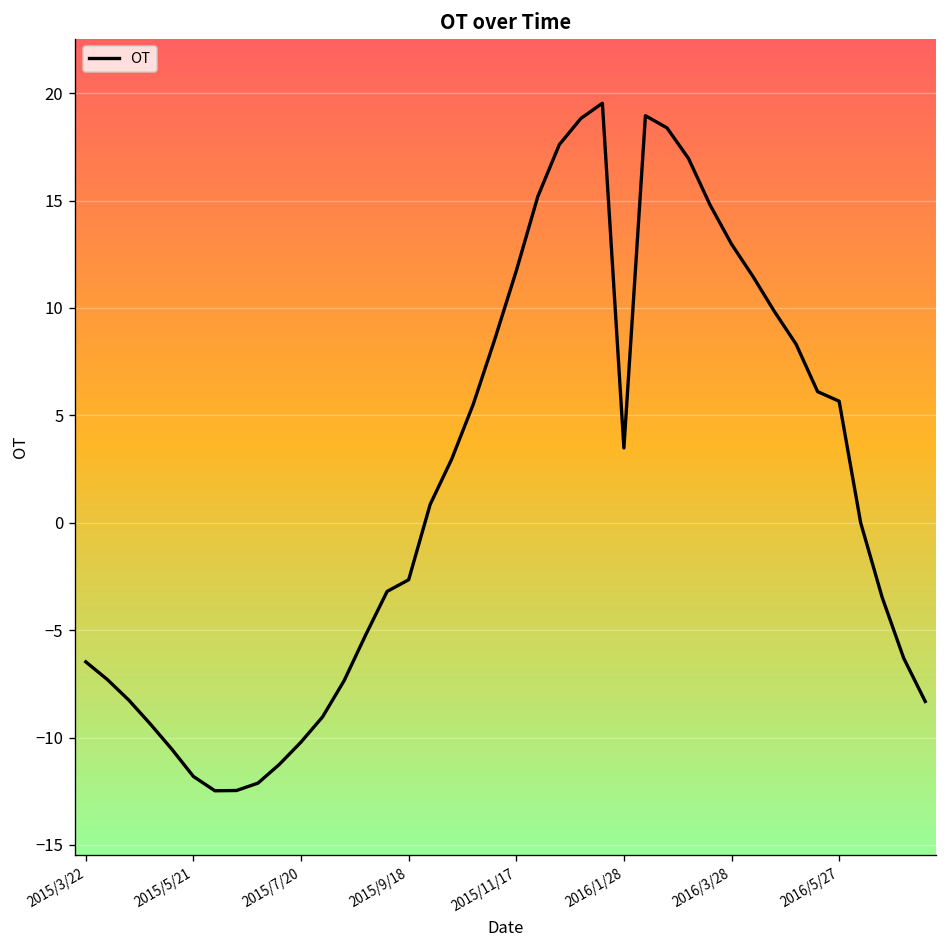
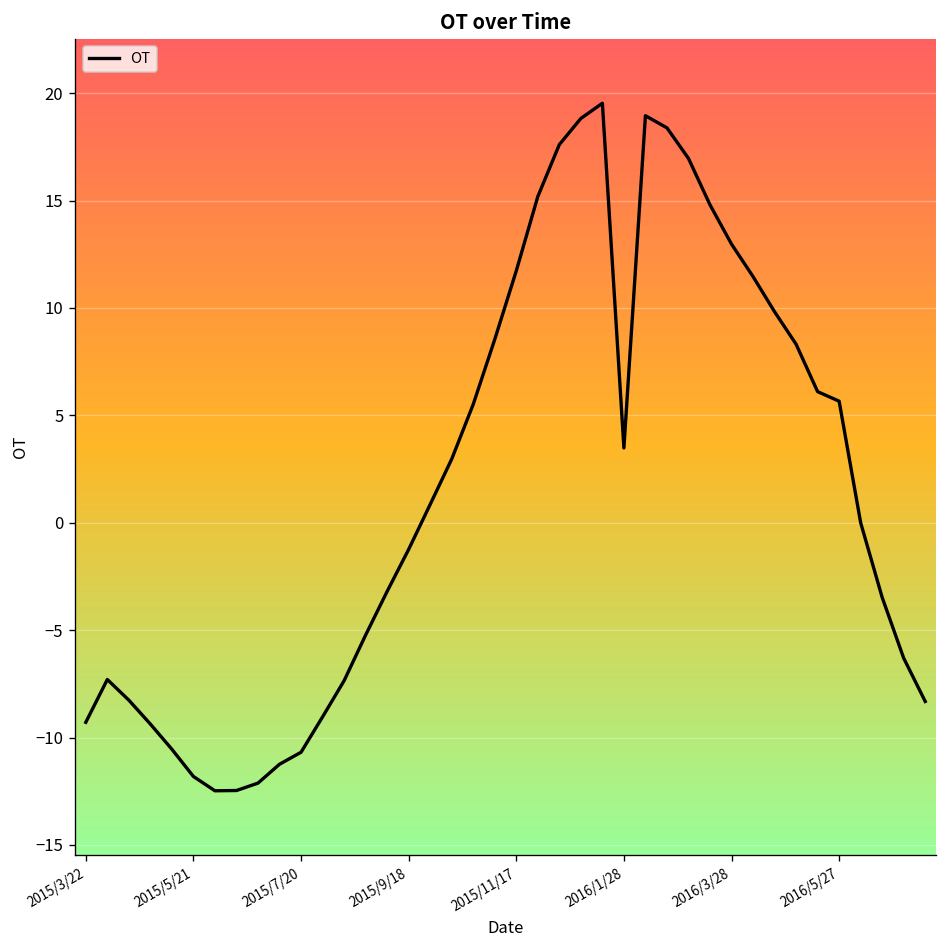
  {
-   "2015/3/22": -6.5,
+   "2015/3/22": -9.3,
    "2015/5/21": -11.8,
-   "2015/7/20": -10.2,
-   "2015/9/18": -2.7,
+   "2015/7/20": -10.7,
+   "2015/9/18": -1.2,
    "2015/11/17": 11.7,
    "2016/1/28": 3.5,
    "2016/3/28": 13.0,
    "2016/5/27": 5.7
  }
